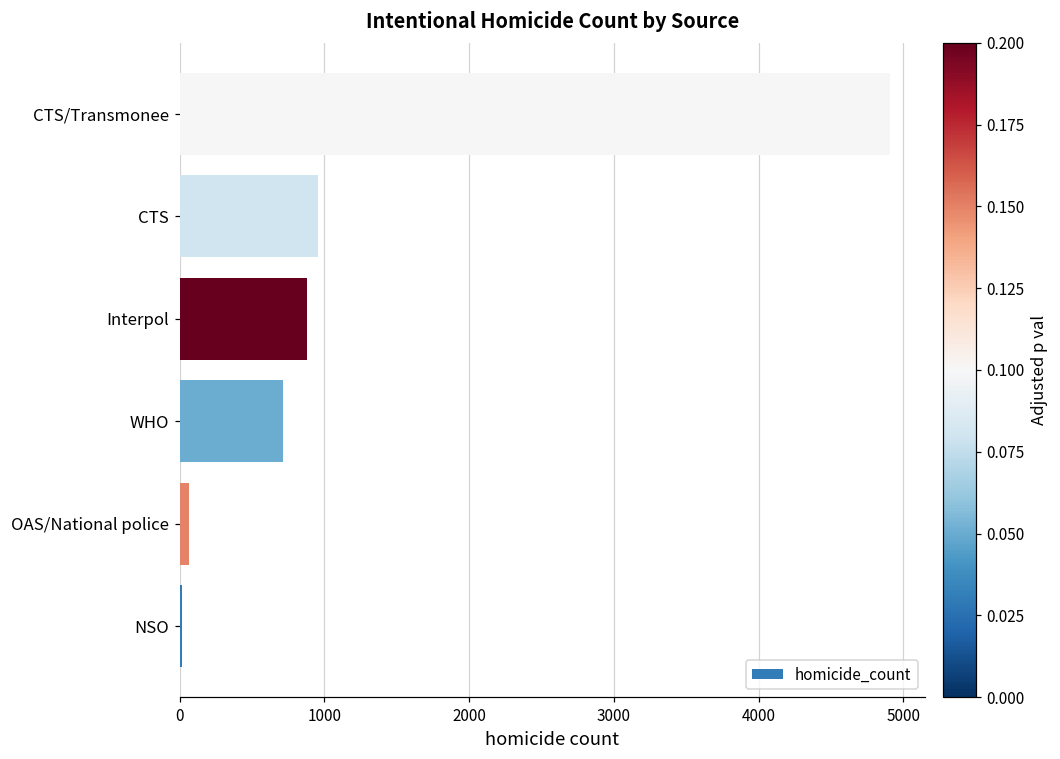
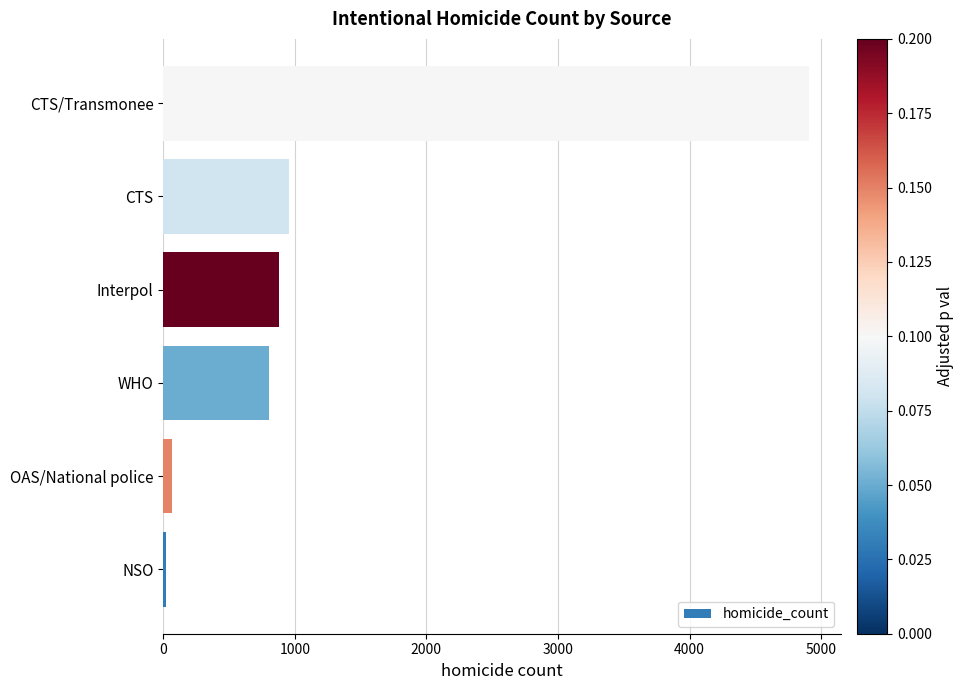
  {
    "CTS/Transmonee": 4910,
    "CTS": 950,
    "Interpol": 880,
-   "WHO": 710,
+   "WHO": 800,
    "OAS/National police": 70
  }
